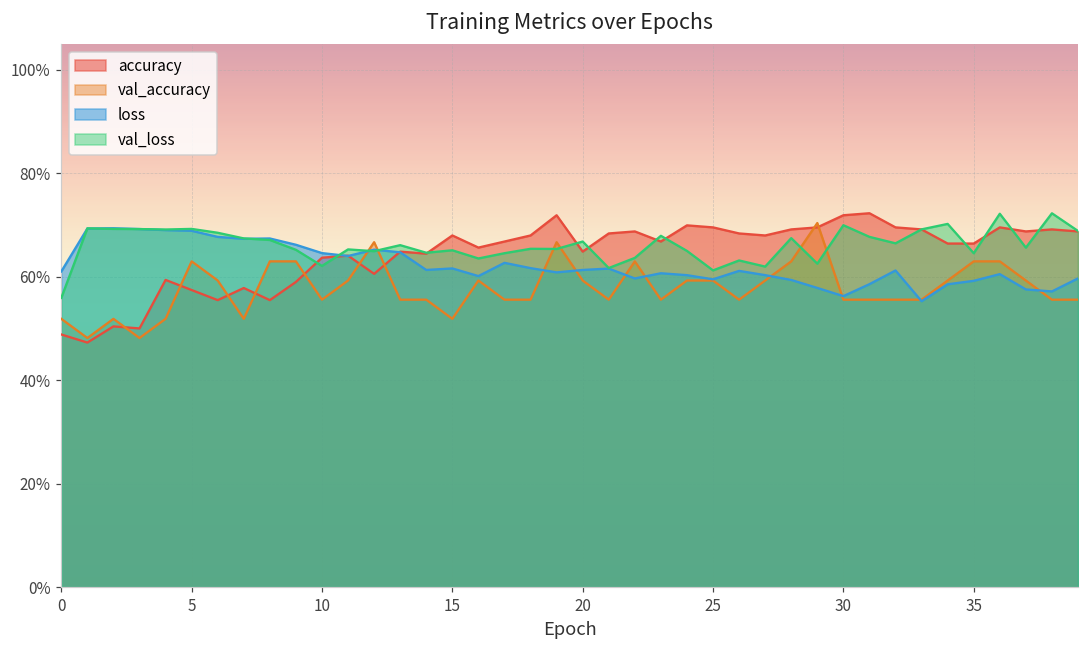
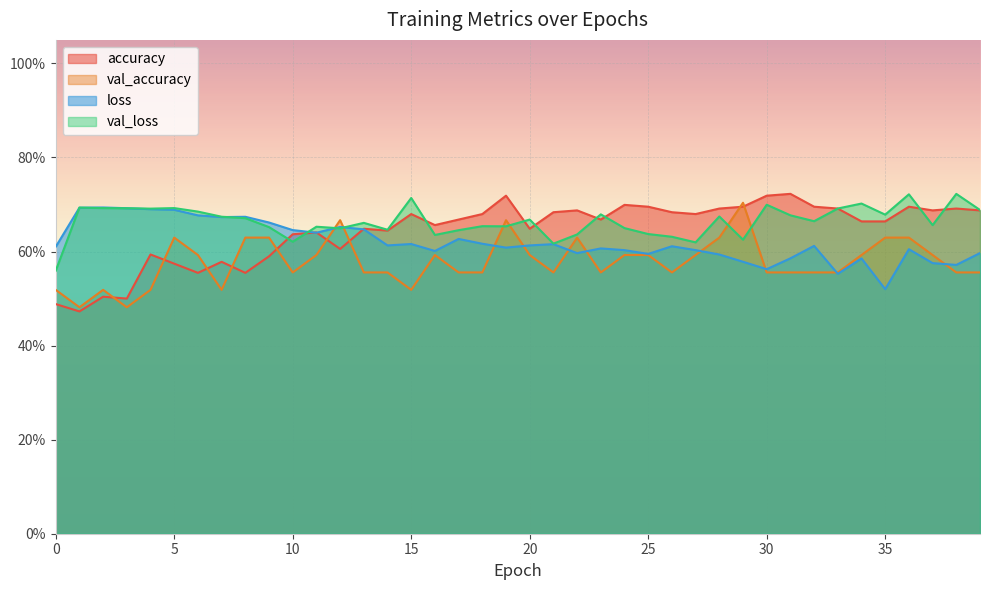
  {
    "loss": {
      "0": "61%",
      "10": "65%",
      "15": "62%",
      "20": "61%",
      "30": "56%",
-     "35": "59%"
+     "35": "52%"
    },
    "val_loss": {
      "0": "56%",
      "10": "62%",
-     "15": "65%",
+     "15": "71%",
      "20": "67%",
-     "25": "61%",
+     "25": "64%",
      "30": "70%",
-     "35": "65%"
+     "35": "68%"
    }
  }
